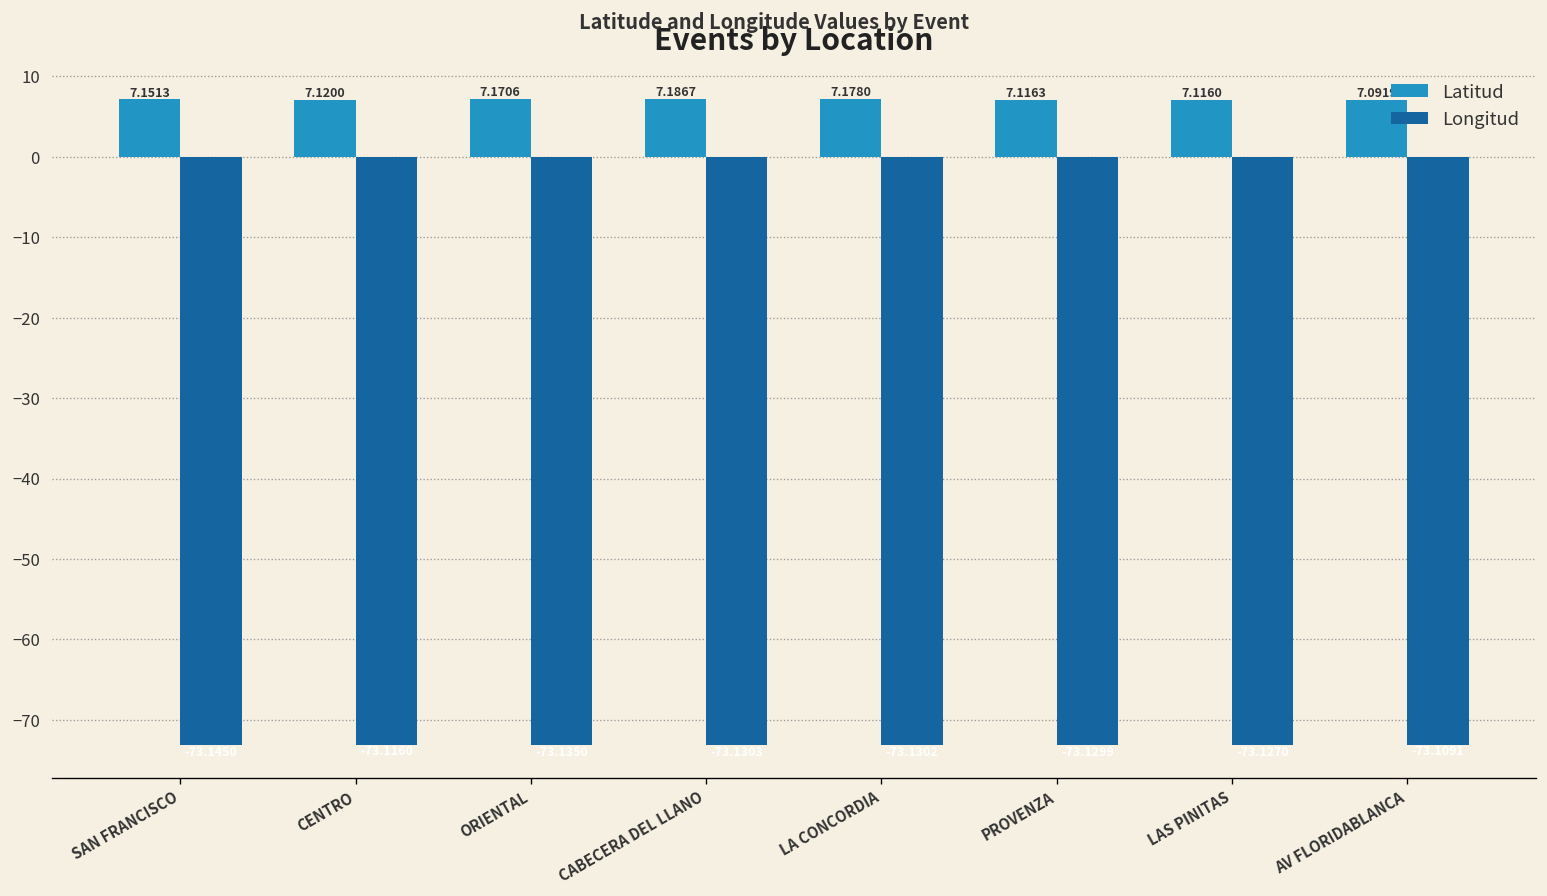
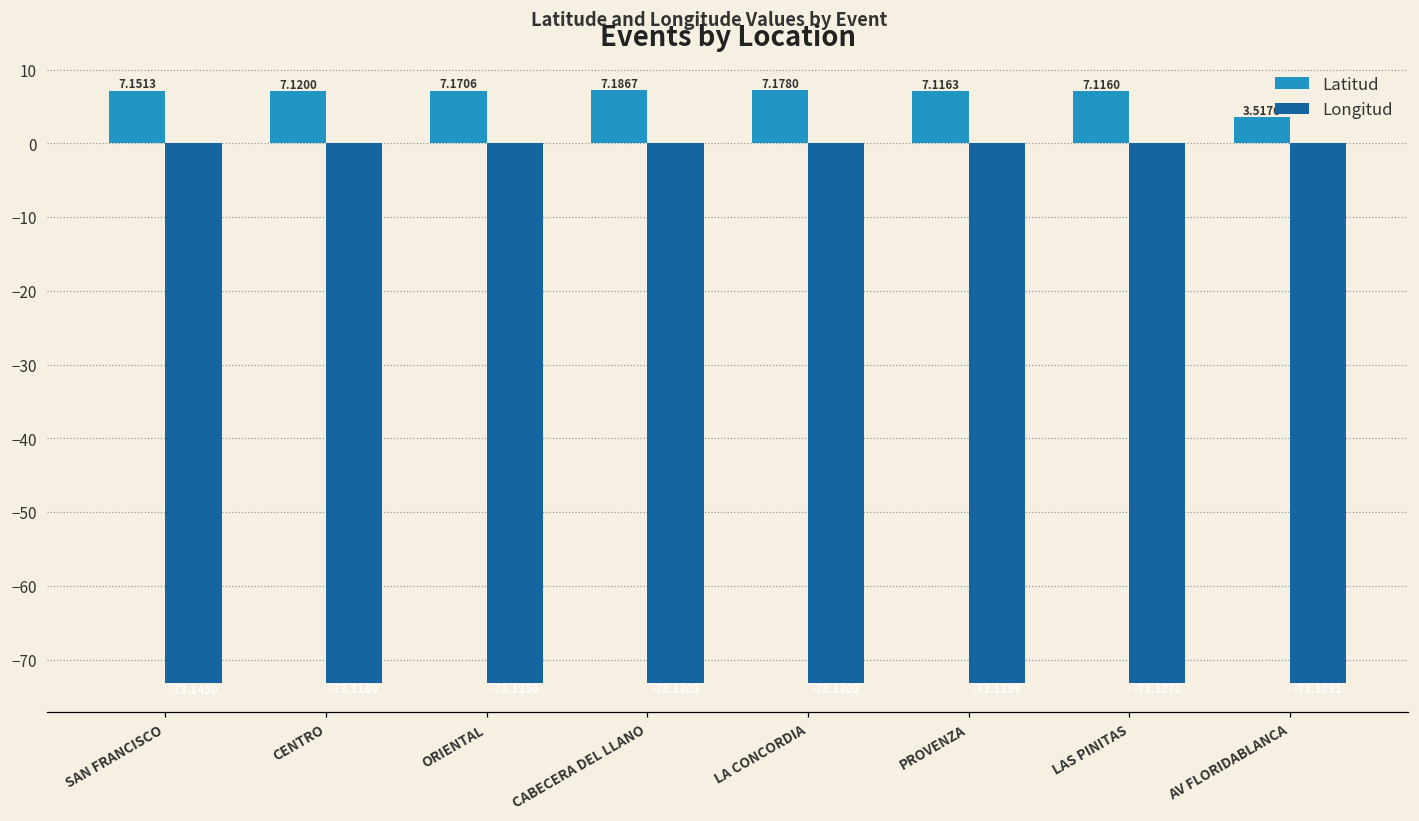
  {
    "Latitud": {
      "SAN FRANCISCO": 7.1513,
      "CENTRO": 7.1200,
      "ORIENTAL": 7.1706,
      "CABECERA DEL LLANO": 7.1867,
      "LA CONCORDIA": 7.1780,
      "PROVENZA": 7.1163,
      "LAS PINITAS": 7.1160,
-     "AV FLORIDABLANCA": 7.0919
+     "AV FLORIDABLANCA": 3.5176
    },
    "Longitud": {
      "SAN FRANCISCO": -73,
      "CENTRO": -73,
      "ORIENTAL": -73,
      "CABECERA DEL LLANO": -73,
      "LA CONCORDIA": -73,
      "PROVENZA": -73,
      "LAS PINITAS": -73,
      "AV FLORIDABLANCA": -73
    }
  }
